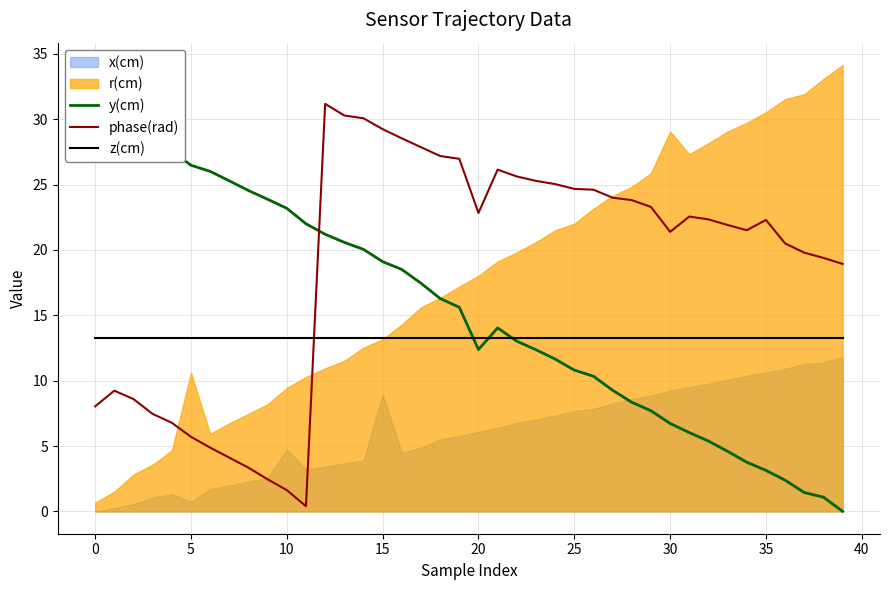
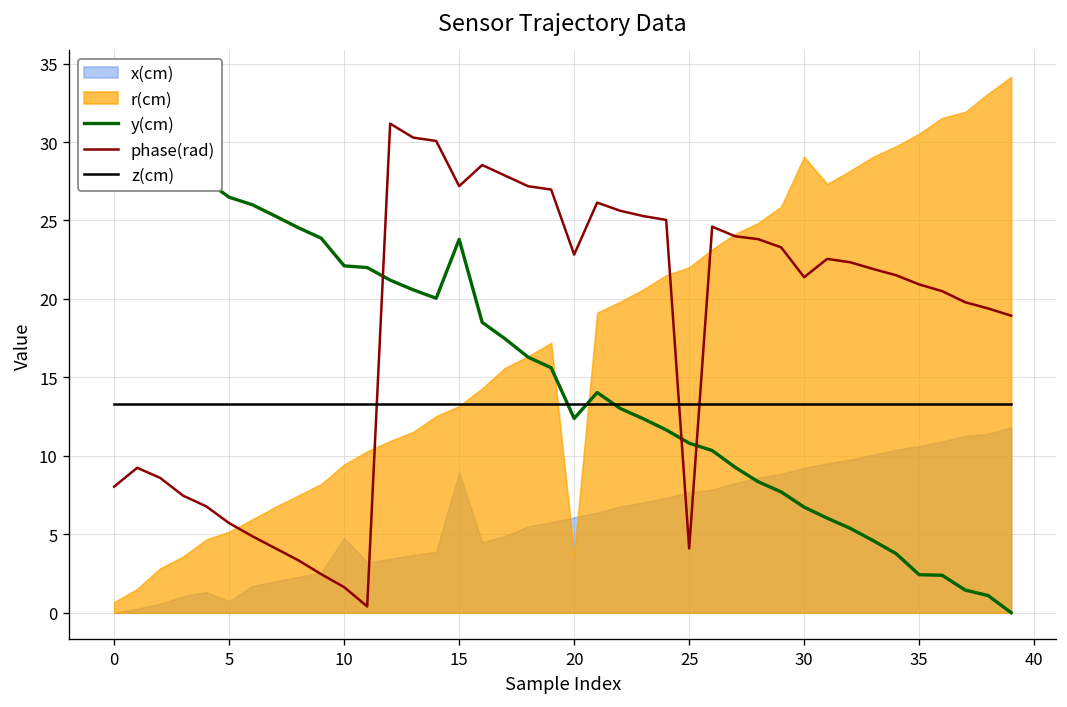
  {
    "x(cm)": {
      "0": 0.0,
      "5": 0.7,
      "10": 4.8,
      "15": 8.9,
      "20": 6.1,
      "25": 7.7,
      "30": 9.2,
      "35": 10.6
    },
    "y(cm)": {
      "5": 26.5,
-     "10": 23.2,
-     "15": 19.1,
+     "10": 22.1,
+     "15": 23.8,
      "20": 12.4,
      "25": 10.8,
      "30": 6.7,
-     "35": 3.1
+     "35": 2.4
    },
    "phase(rad)": {
      "0": 8.0,
      "5": 5.7,
      "10": 1.6,
-     "15": 29.2,
+     "15": 27.2,
      "20": 22.8,
-     "25": 24.7,
+     "25": 4.1,
      "30": 21.4,
-     "35": 22.3
+     "35": 20.9
    },
    "r(cm)": {
      "0": 0.7,
-     "5": 10.6,
+     "5": 5.2,
      "10": 9.4,
-     "20": 18.0,
+     "20": 3.7,
      "25": 22.0,
      "30": 29.1,
      "35": 30.5
    },
    "z(cm)": {
      "0": 13.3,
      "5": 13.3,
      "10": 13.3,
      "20": 13.3,
      "25": 13.3,
      "30": 13.3,
      "35": 13.3
    }
  }
